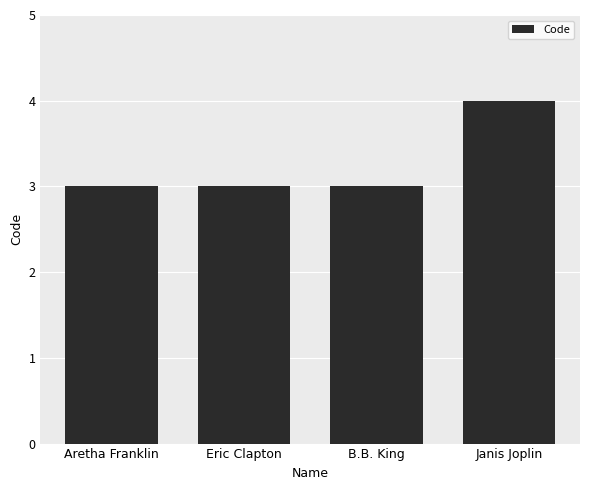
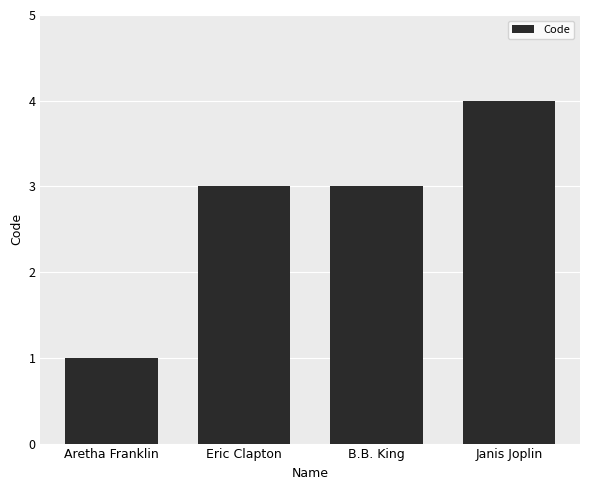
  {
-   "Aretha Franklin": 3,
+   "Aretha Franklin": 1,
    "Eric Clapton": 3,
    "B.B. King": 3,
    "Janis Joplin": 4
  }
